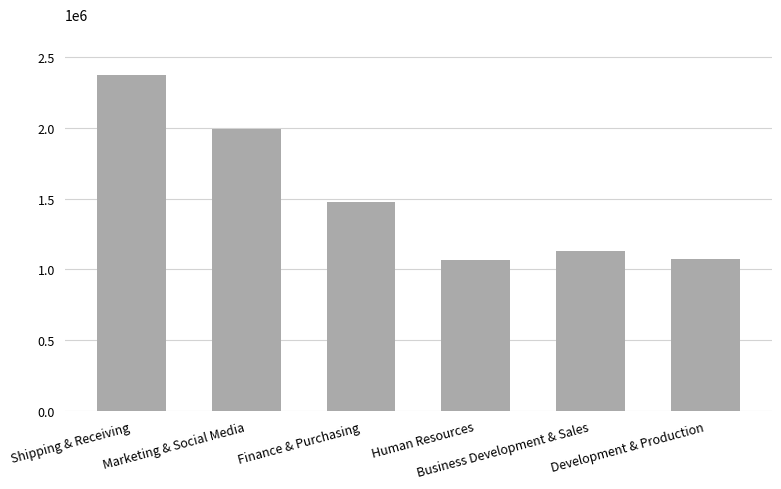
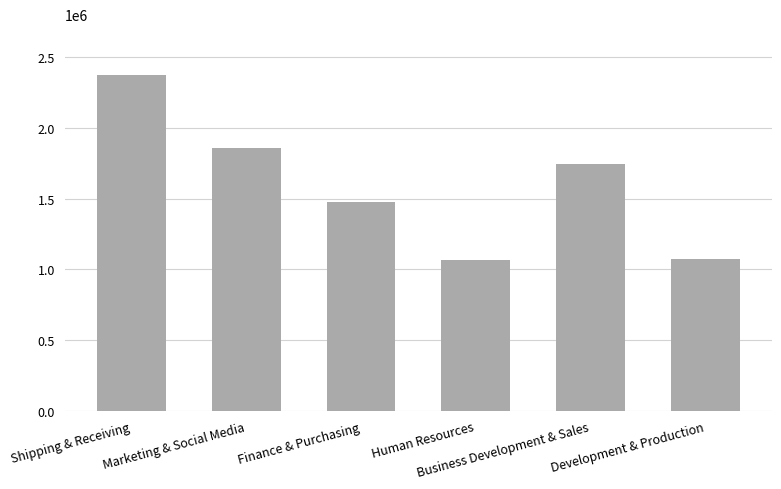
  {
    "Shipping & Receiving": 2380000,
-   "Marketing & Social Media": 1990000,
+   "Marketing & Social Media": 1860000,
    "Finance & Purchasing": 1480000,
    "Human Resources": 1060000,
-   "Business Development & Sales": 1130000,
+   "Business Development & Sales": 1740000,
    "Development & Production": 1070000
  }
